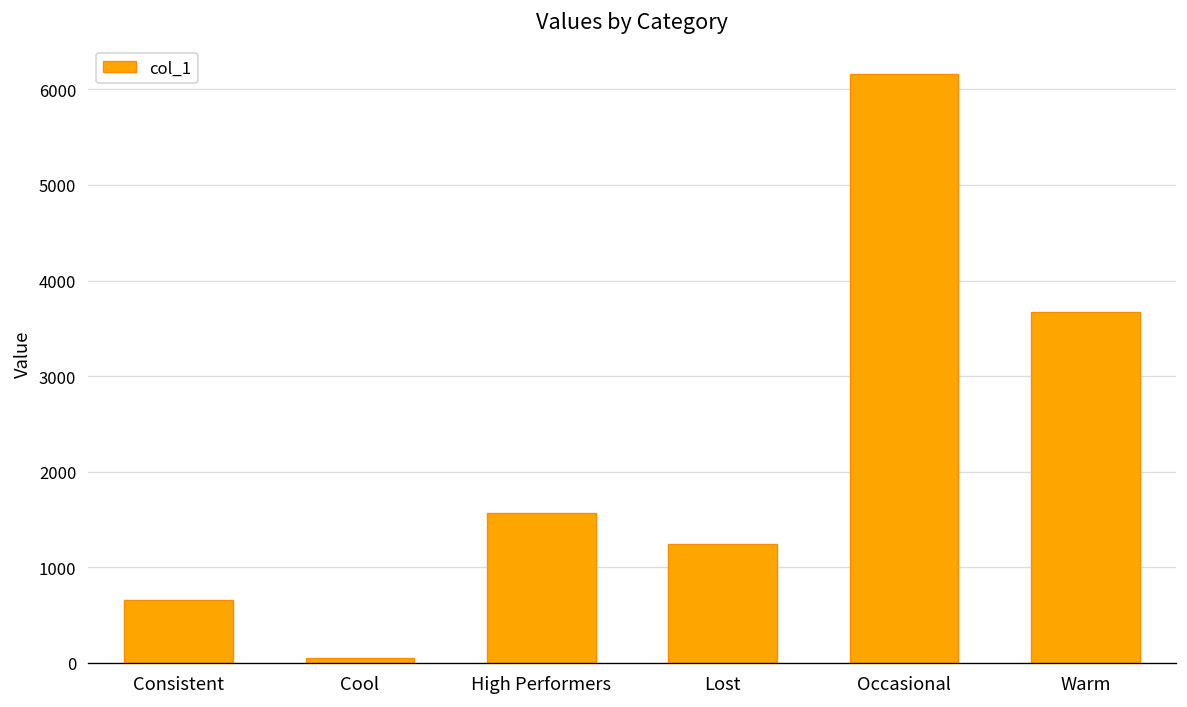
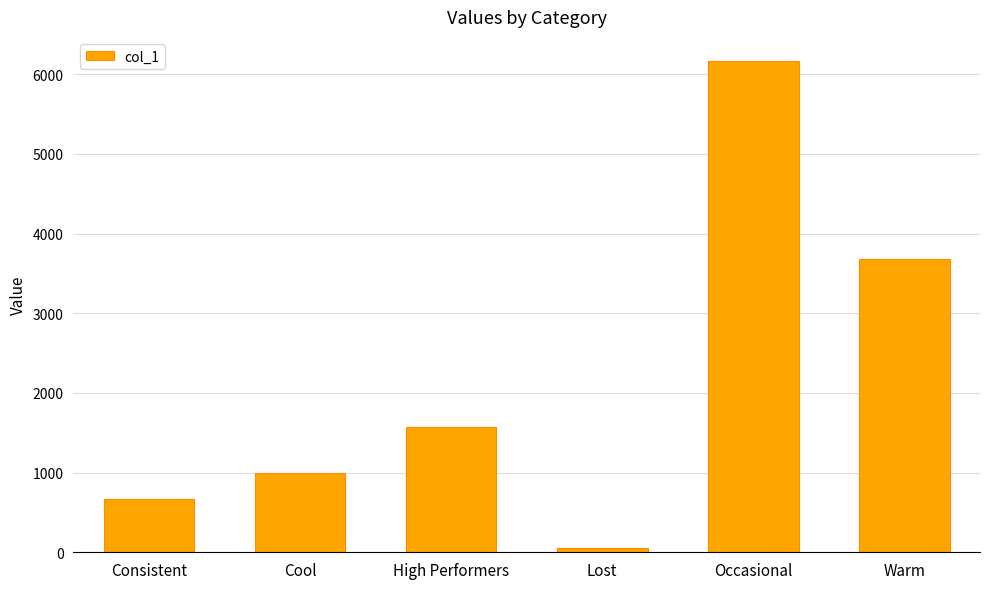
  {
    "Consistent": 700,
-   "Cool": 100,
+   "Cool": 1000,
    "High Performers": 1600,
-   "Lost": 1200,
+   "Lost": 100,
    "Occasional": 6200,
    "Warm": 3700
  }
